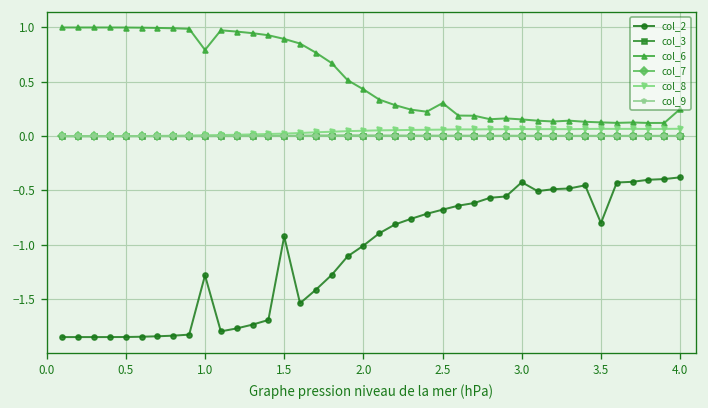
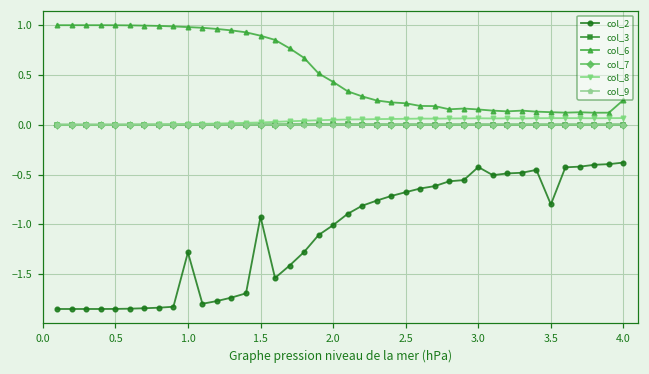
  {
    "col_2": {
      "0.5": -1.8,
      "1.0": -1.3,
      "1.5": -0.9,
      "2.0": -1.0,
      "2.5": -0.7,
      "3.0": -0.4,
      "3.5": -0.8,
      "4.0": -0.4
    },
    "col_6": {
      "0.5": 1.0,
-     "1.0": 0.8,
+     "1.0": 1.0,
      "1.5": 0.9,
      "2.0": 0.4,
-     "2.5": 0.3,
+     "2.5": 0.2,
      "3.0": 0.2,
      "3.5": 0.1
    }
  }
